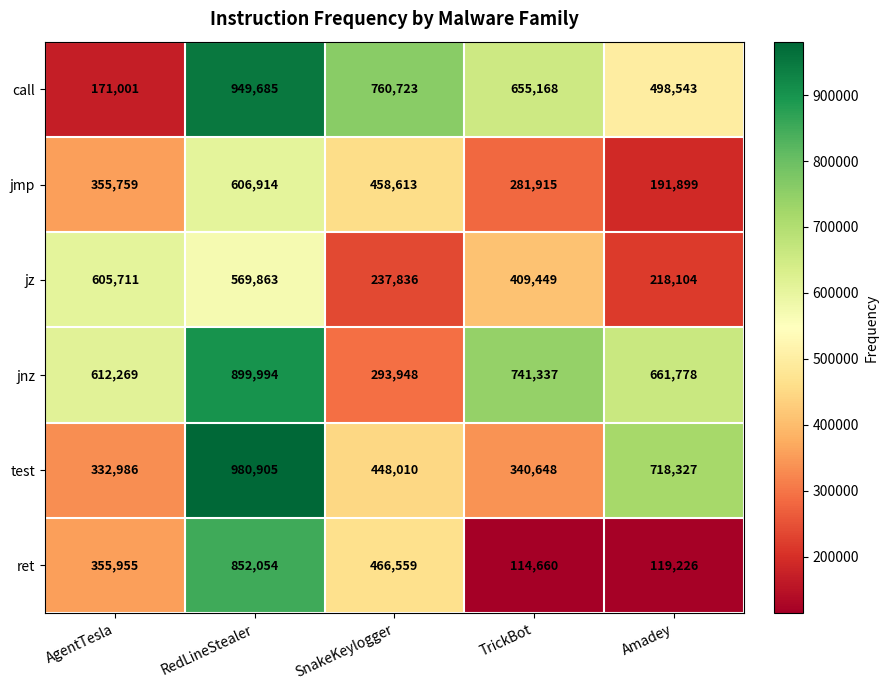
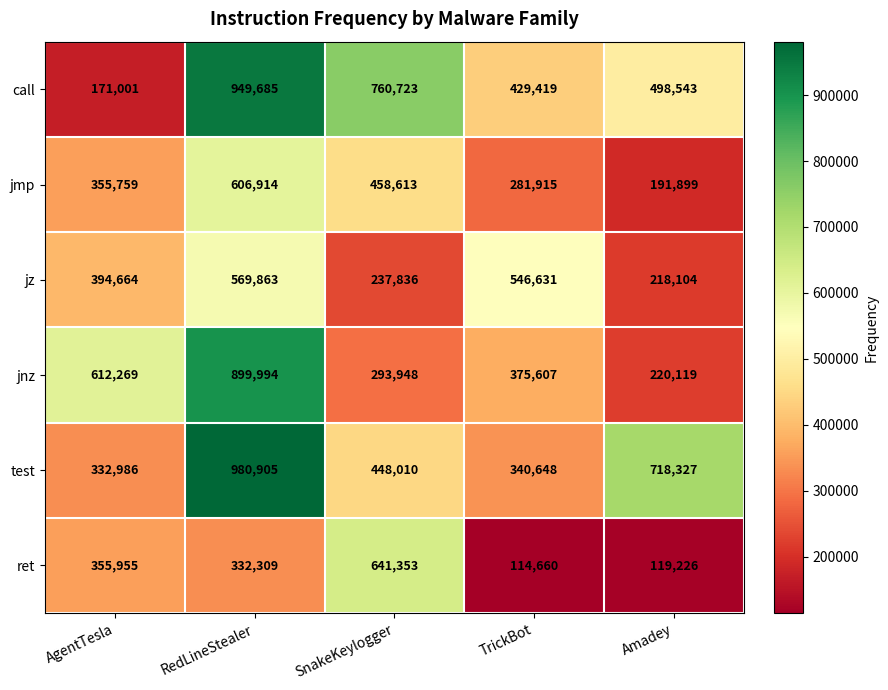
  {
    "call": {
      "AgentTesla": "171,001",
      "RedLineStealer": "949,685",
      "SnakeKeylogger": "760,723",
-     "TrickBot": "655,168",
+     "TrickBot": "429,419",
      "Amadey": "498,543"
    },
    "jmp": {
      "AgentTesla": "355,759",
      "RedLineStealer": "606,914",
      "SnakeKeylogger": "458,613",
      "TrickBot": "281,915",
      "Amadey": "191,899"
    },
    "jz": {
-     "AgentTesla": "605,711",
+     "AgentTesla": "394,664",
      "RedLineStealer": "569,863",
      "SnakeKeylogger": "237,836",
-     "TrickBot": "409,449",
+     "TrickBot": "546,631",
      "Amadey": "218,104"
    },
    "jnz": {
      "AgentTesla": "612,269",
      "RedLineStealer": "899,994",
      "SnakeKeylogger": "293,948",
-     "TrickBot": "741,337",
-     "Amadey": "661,778"
+     "TrickBot": "375,607",
+     "Amadey": "220,119"
    },
    "test": {
      "AgentTesla": "332,986",
      "RedLineStealer": "980,905",
      "SnakeKeylogger": "448,010",
      "TrickBot": "340,648",
      "Amadey": "718,327"
    },
    "ret": {
      "AgentTesla": "355,955",
-     "RedLineStealer": "852,054",
-     "SnakeKeylogger": "466,559",
+     "RedLineStealer": "332,309",
+     "SnakeKeylogger": "641,353",
      "TrickBot": "114,660",
      "Amadey": "119,226"
    }
  }
